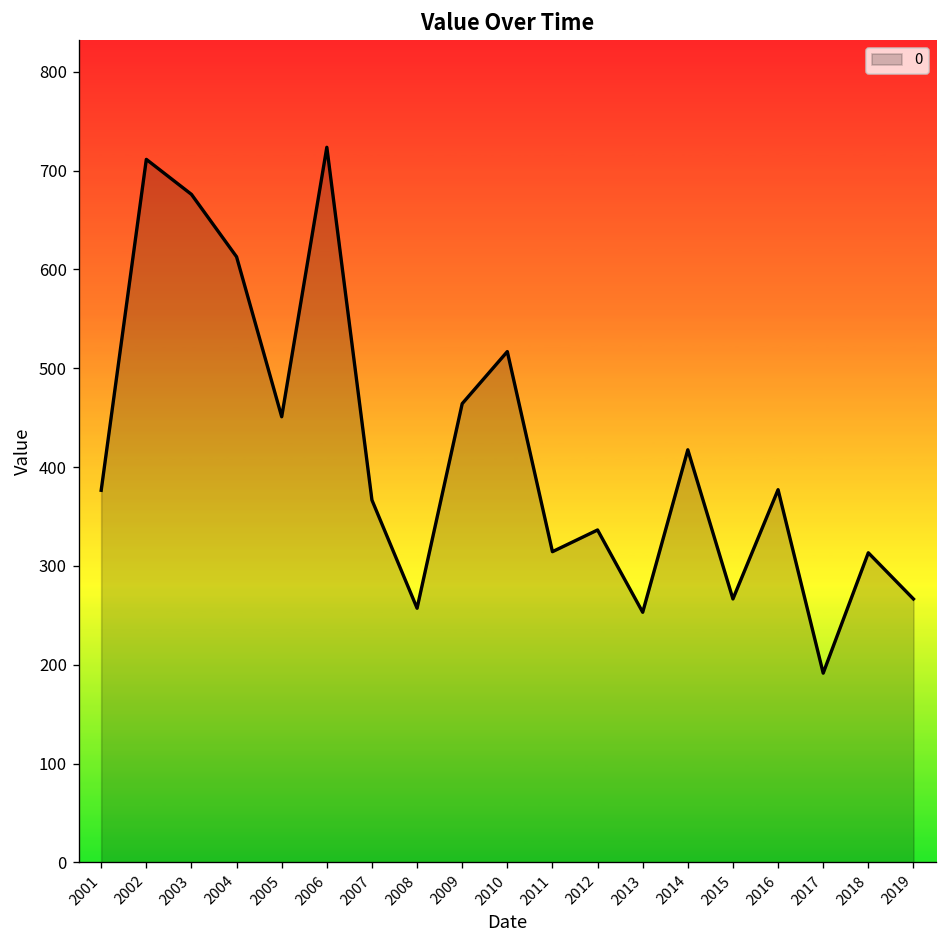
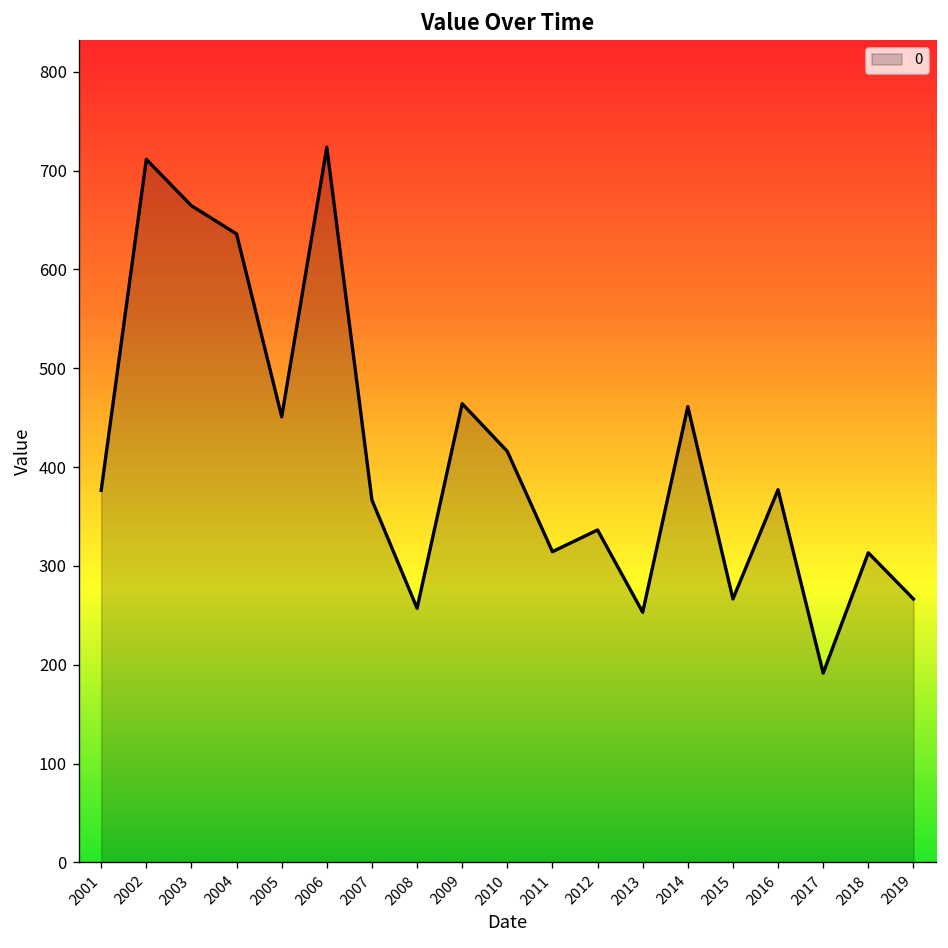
  {
    "2001": 380,
    "2002": 710,
-   "2003": 680,
-   "2004": 610,
+   "2003": 660,
+   "2004": 640,
    "2005": 450,
    "2006": 720,
    "2007": 370,
    "2008": 260,
    "2009": 460,
-   "2010": 520,
+   "2010": 420,
    "2011": 310,
    "2012": 340,
    "2013": 250,
-   "2014": 420,
+   "2014": 460,
    "2015": 270,
    "2016": 380,
    "2017": 190,
    "2018": 310,
    "2019": 270
  }
